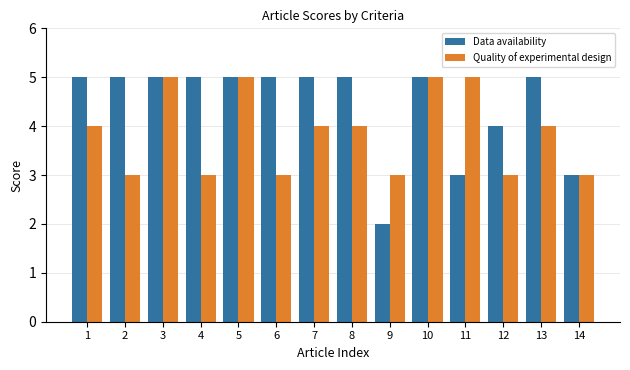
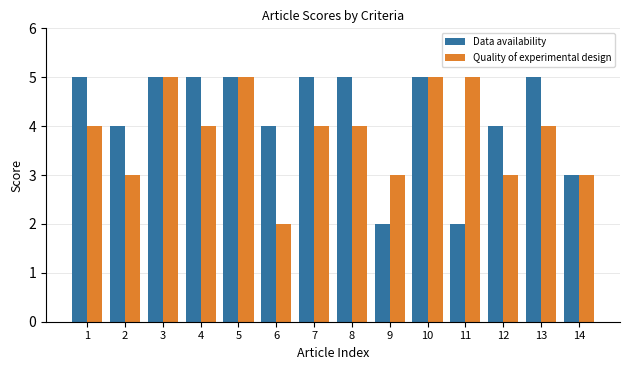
  {
    "Data availability": {
      "1": 5,
-     "2": 5,
+     "2": 4,
      "3": 5,
      "4": 5,
      "5": 5,
-     "6": 5,
+     "6": 4,
      "7": 5,
      "8": 5,
      "9": 2,
      "10": 5,
-     "11": 3,
+     "11": 2,
      "12": 4,
      "13": 5,
      "14": 3
    },
    "Quality of experimental design": {
      "1": 4,
      "2": 3,
      "3": 5,
-     "4": 3,
+     "4": 4,
      "5": 5,
-     "6": 3,
+     "6": 2,
      "7": 4,
      "8": 4,
      "9": 3,
      "10": 5,
      "11": 5,
      "12": 3,
      "13": 4,
      "14": 3
    }
  }
